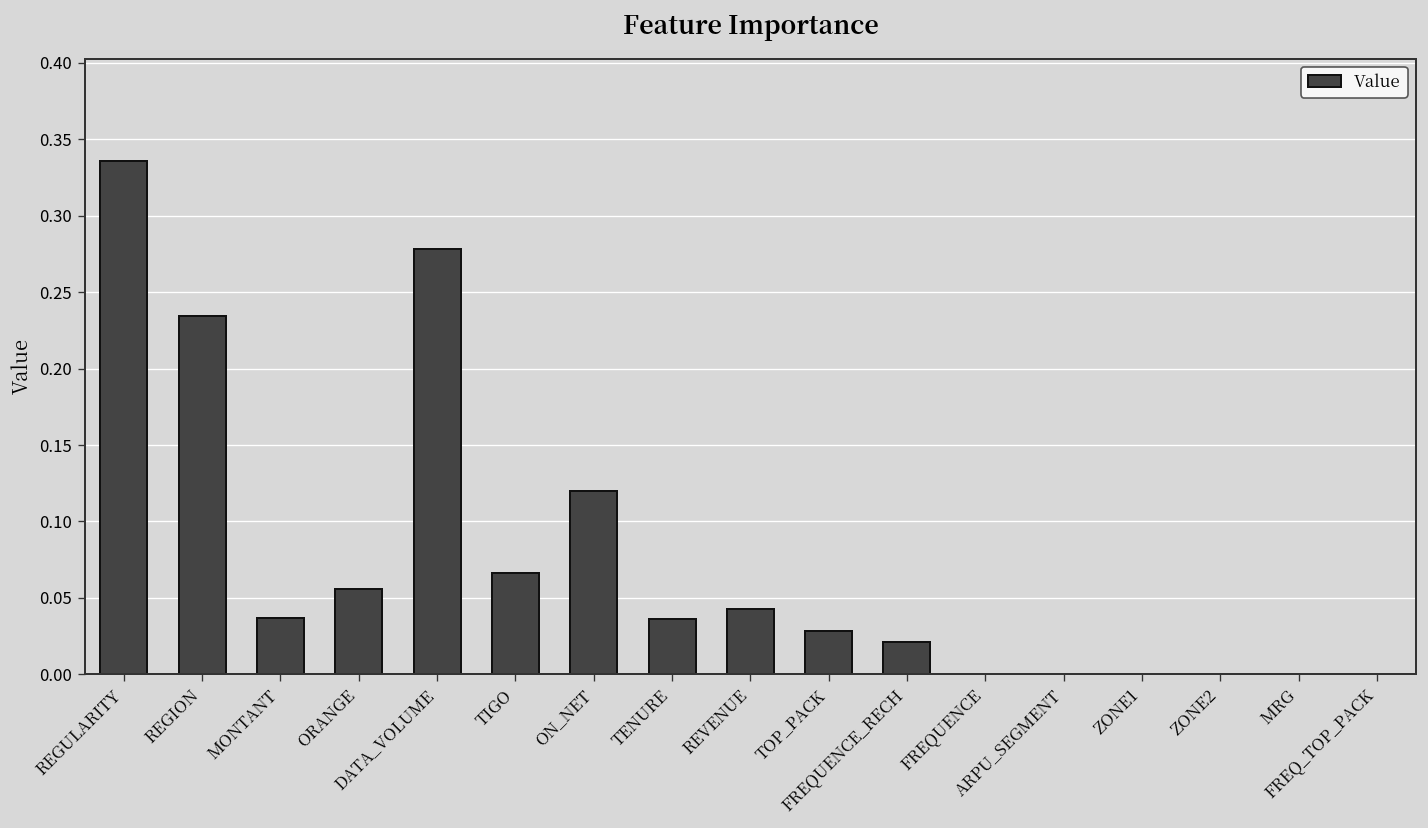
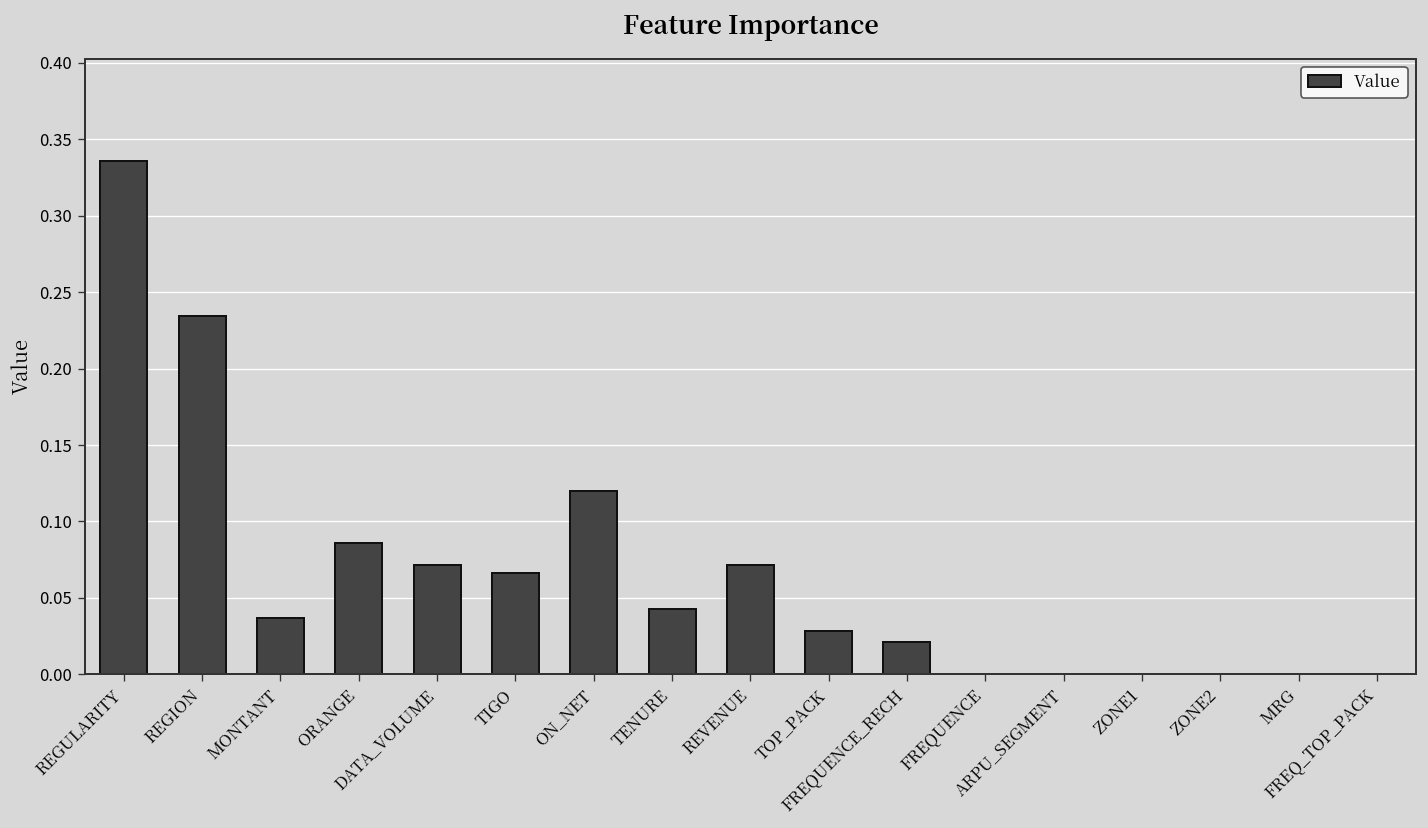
  {
    "REGULARITY": 0.336,
    "REGION": 0.235,
    "MONTANT": 0.037,
-   "ORANGE": 0.056,
-   "DATA_VOLUME": 0.278,
+   "ORANGE": 0.086,
+   "DATA_VOLUME": 0.071,
    "TIGO": 0.066,
    "ON_NET": 0.120,
-   "TENURE": 0.036,
-   "REVENUE": 0.043,
+   "TENURE": 0.043,
+   "REVENUE": 0.072,
    "TOP_PACK": 0.029,
    "FREQUENCE_RECH": 0.021,
    "FREQUENCE": 0.000,
    "ARPU_SEGMENT": 0.000,
    "ZONE1": 0.000,
    "ZONE2": 0.000,
    "MRG": 0.000,
    "FREQ_TOP_PACK": 0.000
  }
